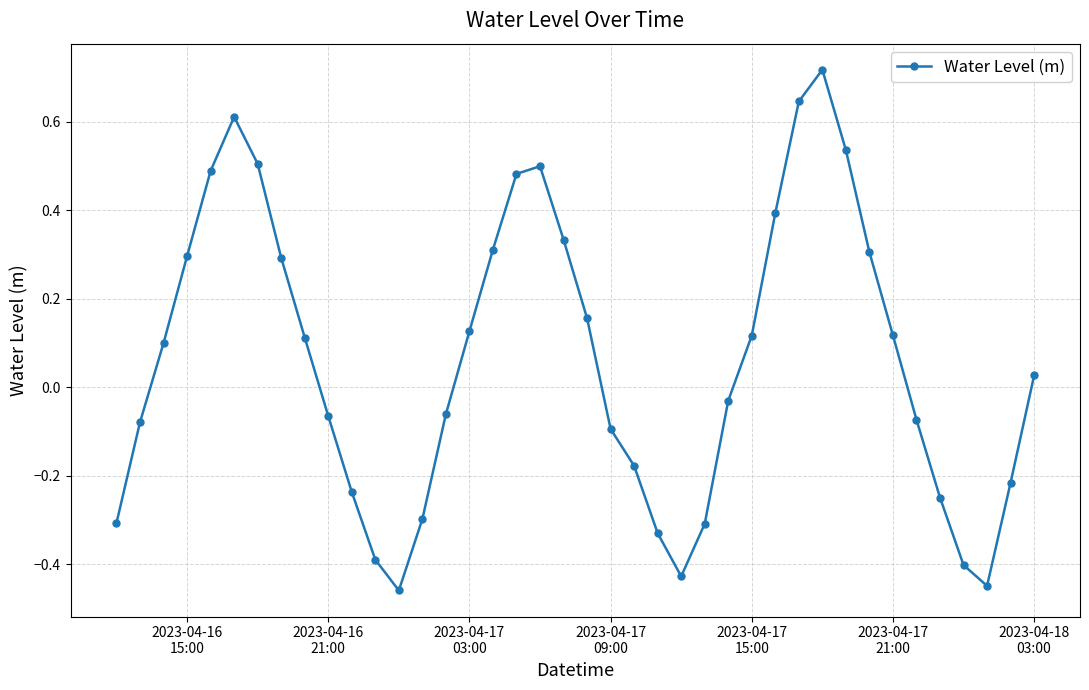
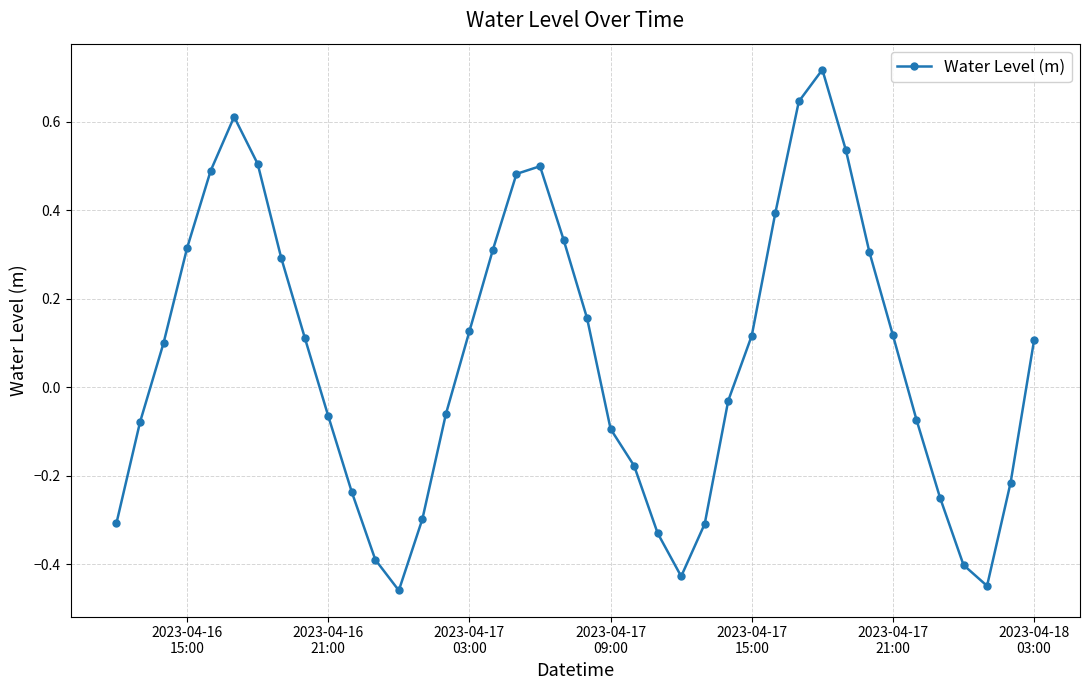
  {
-   "2023-04-16 15:00": 0.30,
+   "2023-04-16 15:00": 0.31,
    "2023-04-16 21:00": -0.06,
    "2023-04-17 03:00": 0.13,
    "2023-04-17 09:00": -0.09,
    "2023-04-17 15:00": 0.12,
    "2023-04-17 21:00": 0.12,
-   "2023-04-18 03:00": 0.03
+   "2023-04-18 03:00": 0.11
  }
